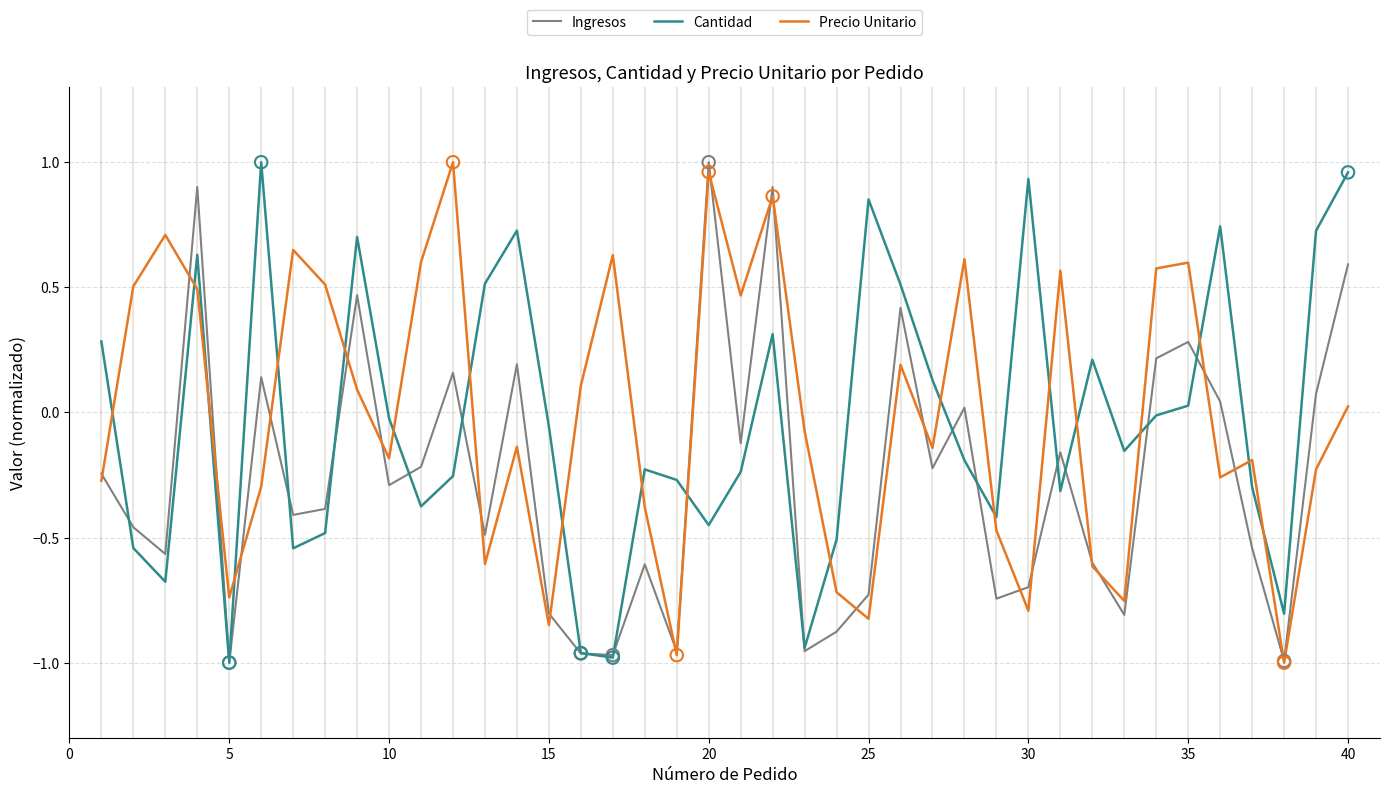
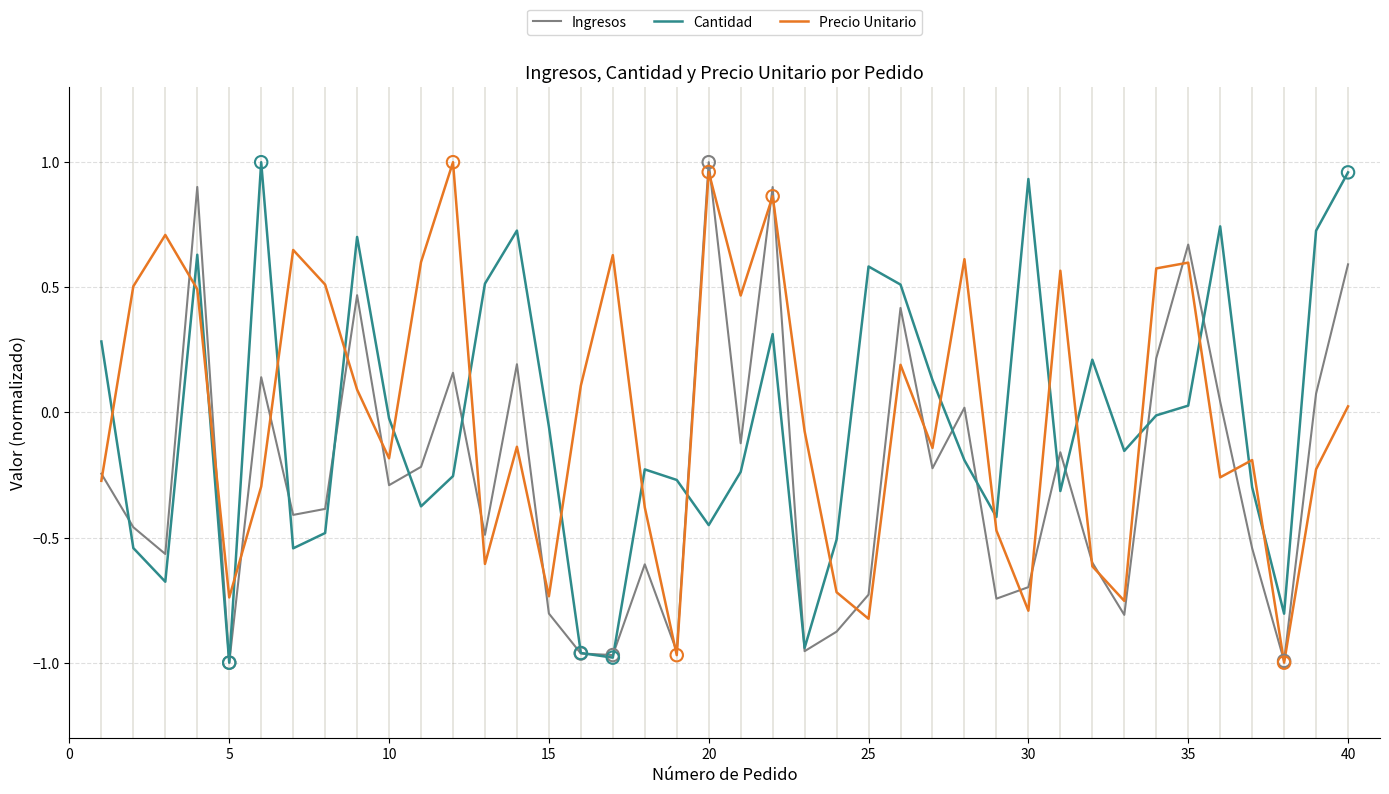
  {
    "Ingresos": {
      "10": -0.29,
      "15": -0.80,
      "25": -0.73,
      "30": -0.70,
-     "35": 0.28,
+     "35": 0.67,
      "40": 0.59
    },
    "Cantidad": {
      "10": -0.02,
      "15": -0.06,
      "20": -0.45,
-     "25": 0.85,
+     "25": 0.58,
      "30": 0.93,
      "35": 0.03
    },
    "Precio Unitario": {
      "5": -0.74,
      "10": -0.18,
-     "15": -0.85,
+     "15": -0.73,
      "25": -0.82,
      "30": -0.79,
      "35": 0.60,
      "40": 0.02
    }
  }
